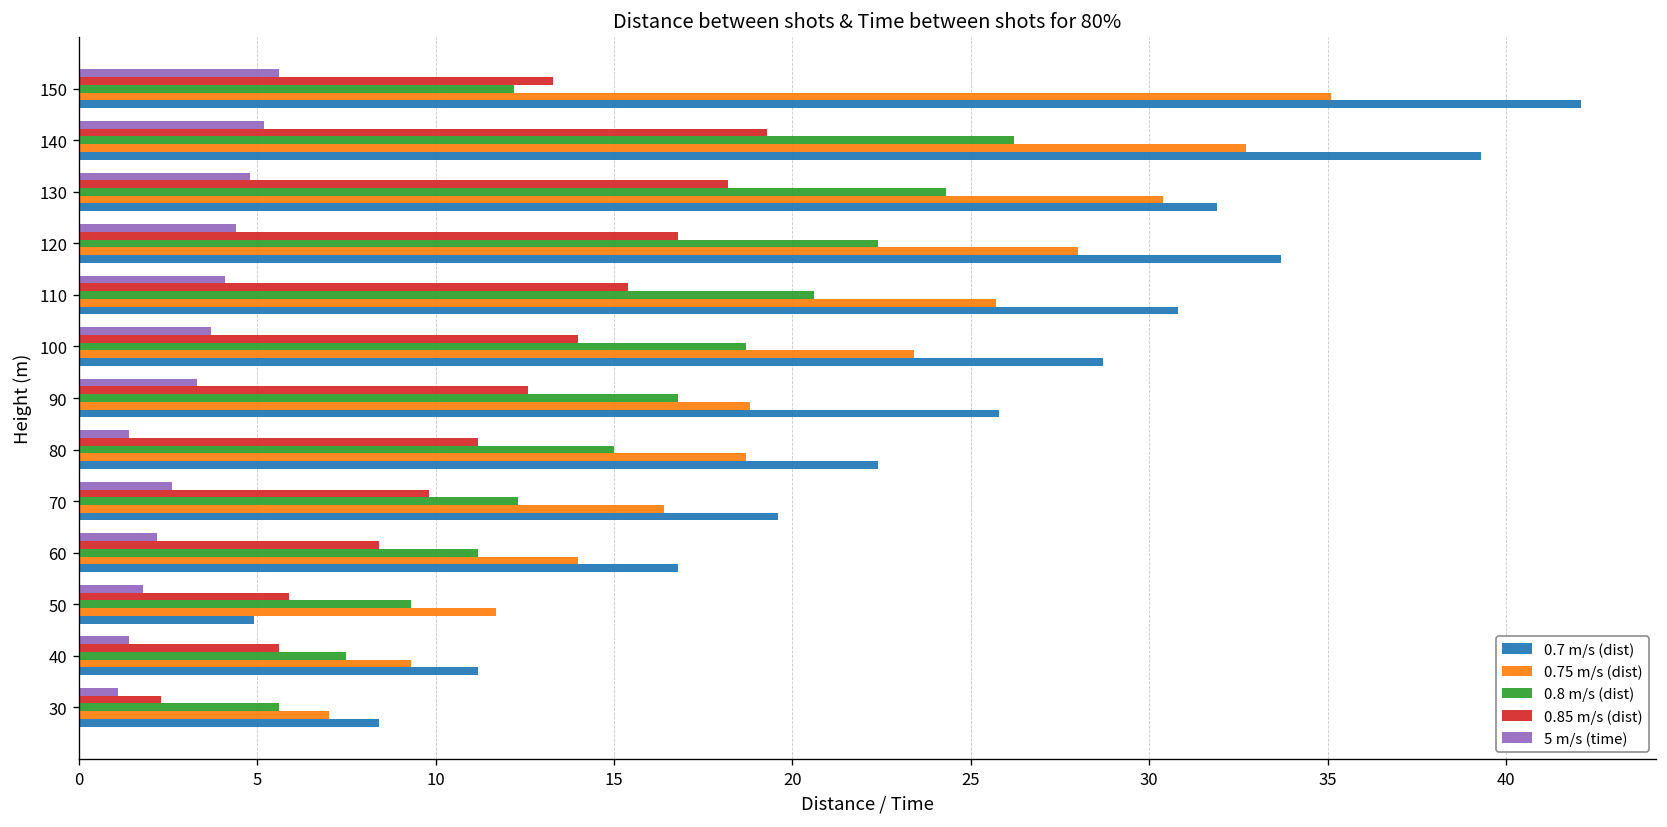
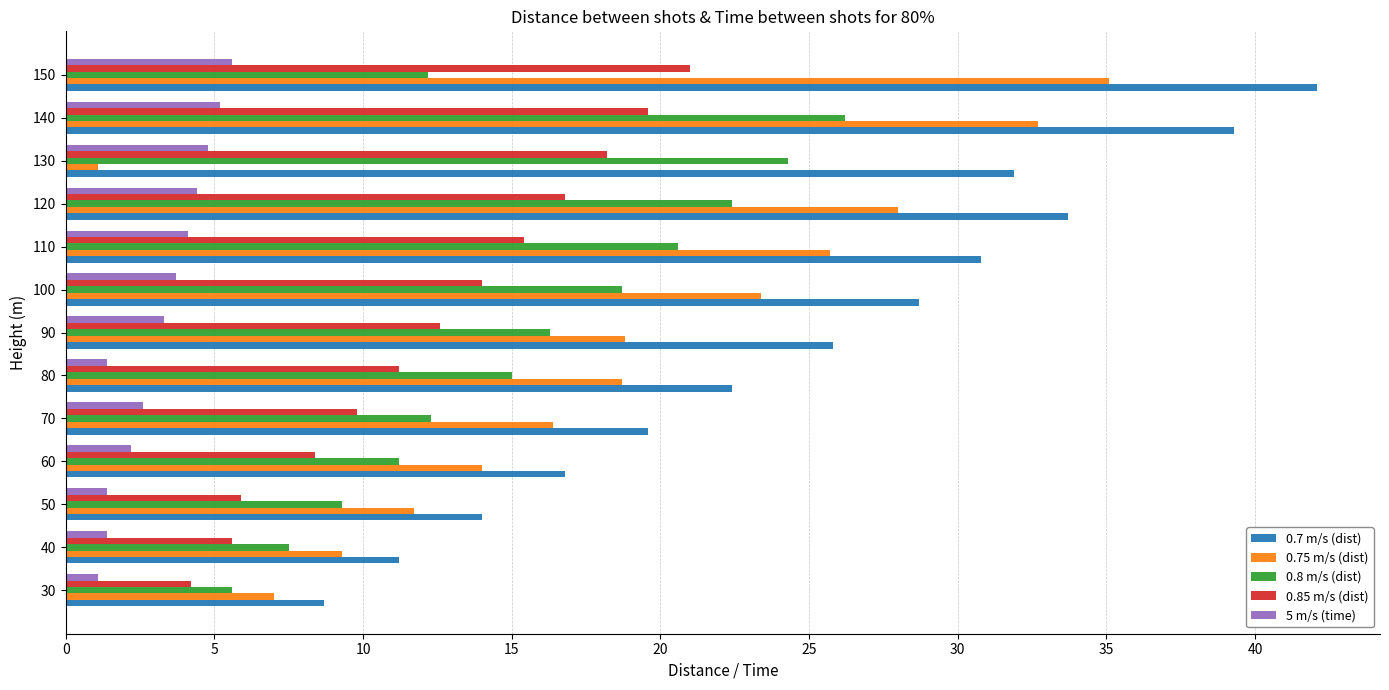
  {
    "0.7 m/s (dist)": {
      "150": 42.1,
      "140": 39.3,
      "130": 31.9,
      "120": 33.7,
      "110": 30.8,
      "100": 28.7,
      "90": 25.8,
      "80": 22.4,
      "70": 19.6,
      "60": 16.8,
-     "50": 4.9,
+     "50": 14.0,
      "40": 11.2,
-     "30": 8.4
+     "30": 8.7
    },
    "0.75 m/s (dist)": {
      "150": 35.1,
      "140": 32.7,
-     "130": 30.4,
+     "130": 1.1,
      "120": 28.0,
      "110": 25.7,
      "100": 23.4,
      "90": 18.8,
      "80": 18.7,
      "70": 16.4,
      "60": 14.0,
      "50": 11.7,
      "40": 9.3,
      "30": 7.0
    },
    "0.8 m/s (dist)": {
      "150": 12.2,
      "140": 26.2,
      "130": 24.3,
      "120": 22.4,
      "110": 20.6,
      "100": 18.7,
-     "90": 16.8,
+     "90": 16.3,
      "80": 15.0,
      "70": 12.3,
      "60": 11.2,
      "50": 9.3,
      "40": 7.5,
      "30": 5.6
    },
    "0.85 m/s (dist)": {
-     "150": 13.3,
-     "140": 19.3,
+     "150": 21.0,
+     "140": 19.6,
      "130": 18.2,
      "120": 16.8,
      "110": 15.4,
      "100": 14.0,
      "90": 12.6,
      "80": 11.2,
      "70": 9.8,
      "60": 8.4,
      "50": 5.9,
      "40": 5.6,
-     "30": 2.3
+     "30": 4.2
    },
    "5 m/s (time)": {
      "150": 5.6,
      "140": 5.2,
      "130": 4.8,
      "120": 4.4,
      "110": 4.1,
      "100": 3.7,
      "90": 3.3,
      "80": 1.4,
      "70": 2.6,
      "60": 2.2,
-     "50": 1.8,
+     "50": 1.4,
      "40": 1.4,
      "30": 1.1
    }
  }
